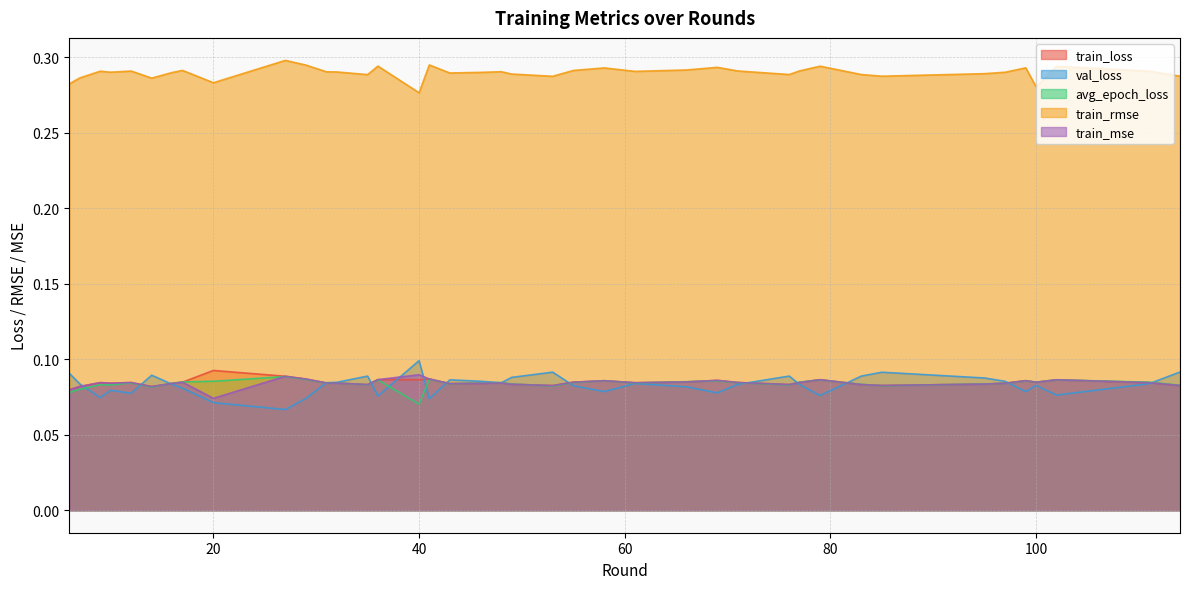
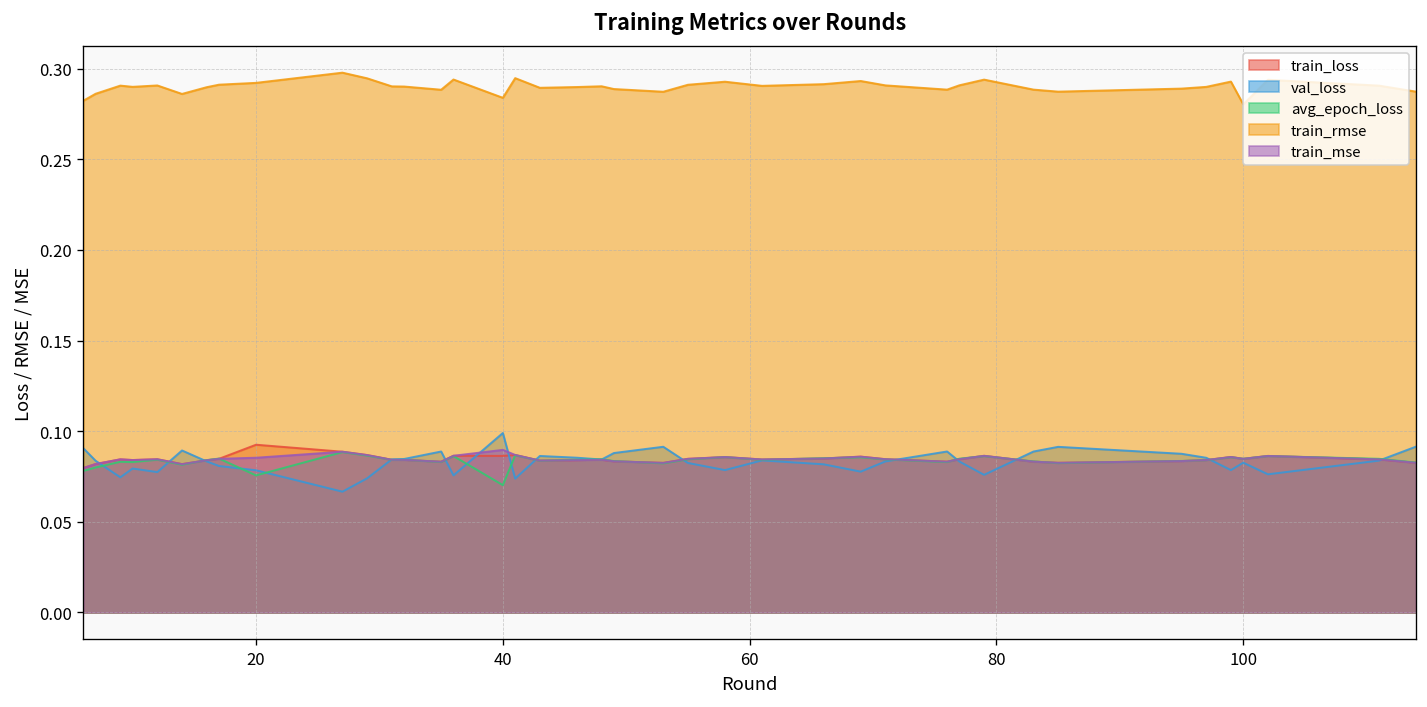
  {
    "train_loss": {
      "20": 0.093,
      "40": 0.086
    },
    "val_loss": {
-     "20": 0.071,
+     "20": 0.078,
      "40": 0.099,
      "100": 0.083
    },
    "avg_epoch_loss": {
-     "20": 0.085,
+     "20": 0.076,
      "40": 0.070
    },
    "train_rmse": {
-     "20": 0.283,
-     "40": 0.276
+     "20": 0.292,
+     "40": 0.284
    },
    "train_mse": {
-     "20": 0.074,
+     "20": 0.085,
      "40": 0.090
    }
  }
